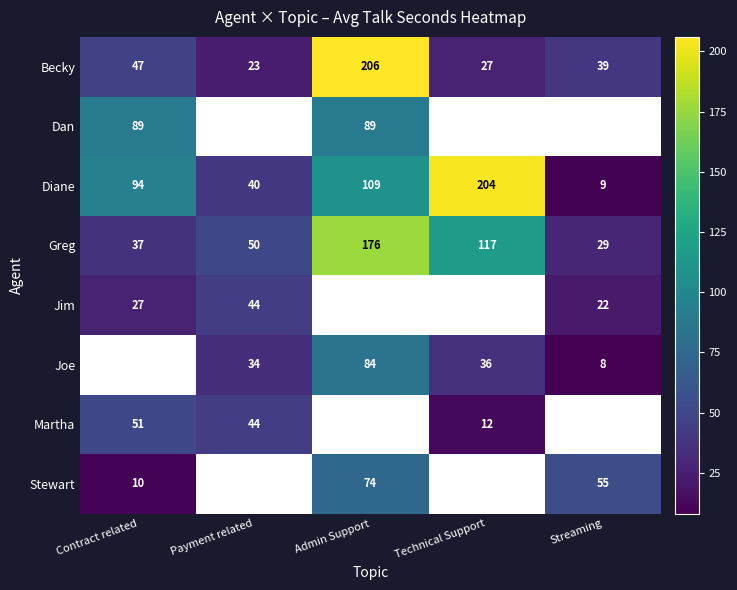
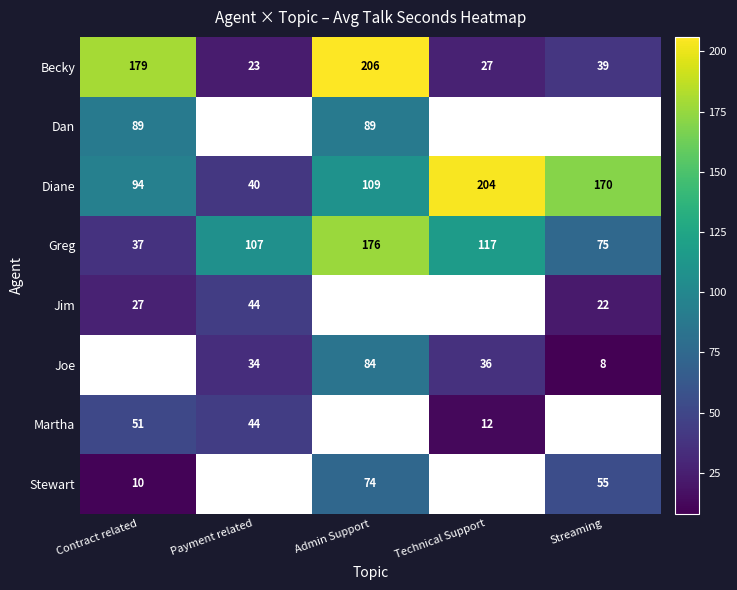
  {
    "Becky": {
-     "Contract related": 47,
+     "Contract related": 179,
      "Payment related": 23,
      "Admin Support": 206,
      "Technical Support": 27,
      "Streaming": 39
    },
    "Dan": {
      "Contract related": 89,
      "Admin Support": 89
    },
    "Diane": {
      "Contract related": 94,
      "Payment related": 40,
      "Admin Support": 109,
      "Technical Support": 204,
-     "Streaming": 9
+     "Streaming": 170
    },
    "Greg": {
      "Contract related": 37,
-     "Payment related": 50,
+     "Payment related": 107,
      "Admin Support": 176,
      "Technical Support": 117,
-     "Streaming": 29
+     "Streaming": 75
    },
    "Jim": {
      "Contract related": 27,
      "Payment related": 44,
      "Streaming": 22
    },
    "Joe": {
      "Payment related": 34,
      "Admin Support": 84,
      "Technical Support": 36,
      "Streaming": 8
    },
    "Martha": {
      "Contract related": 51,
      "Payment related": 44,
      "Technical Support": 12
    },
    "Stewart": {
      "Contract related": 10,
      "Admin Support": 74,
      "Streaming": 55
    }
  }
